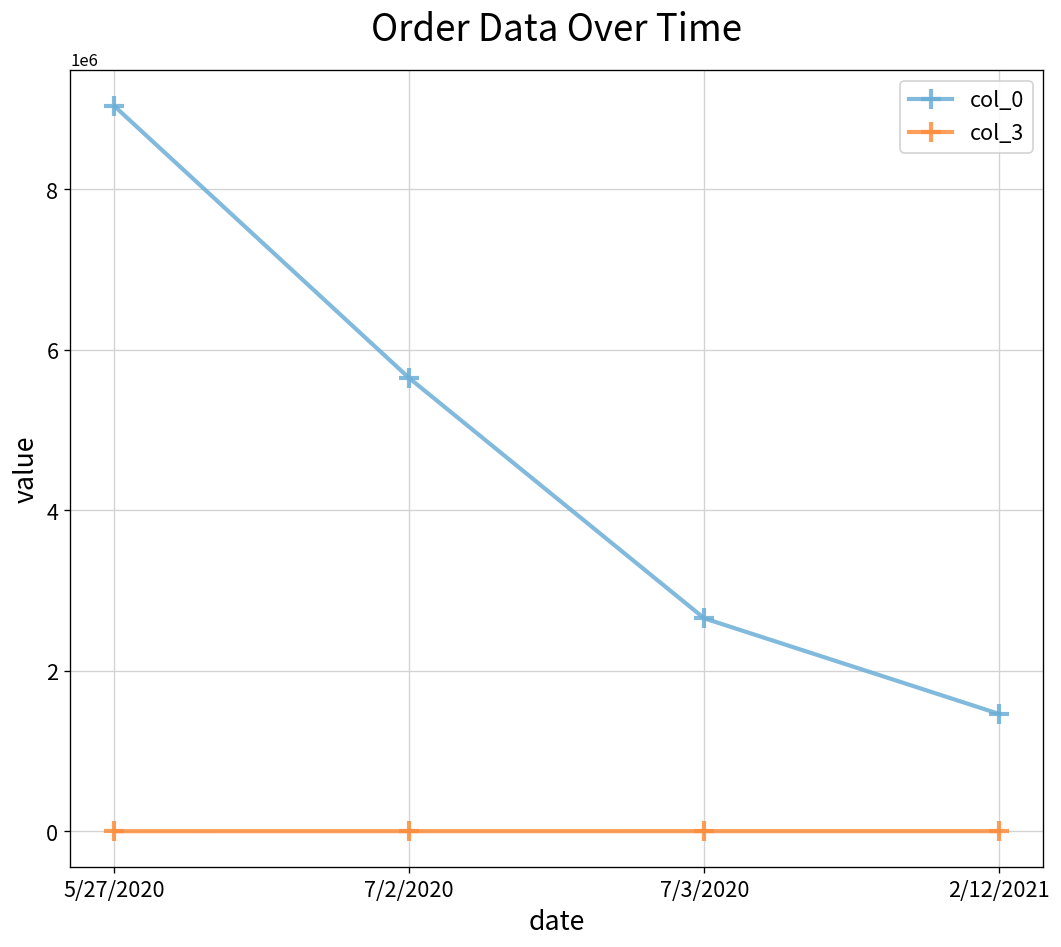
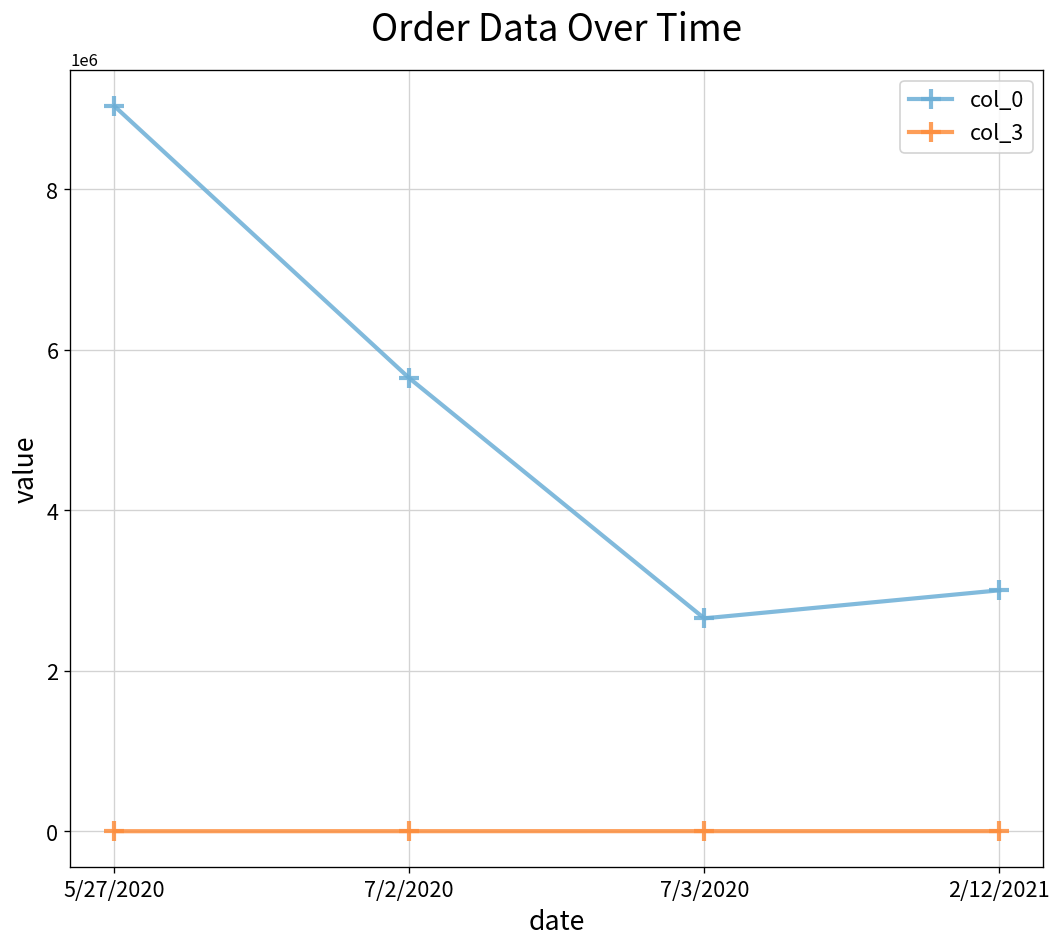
  {
    "col_0": {
      "5/27/2020": 9000000,
      "7/2/2020": 5600000,
      "7/3/2020": 2700000,
-     "2/12/2021": 1500000
+     "2/12/2021": 3000000
    },
    "col_3": {
      "5/27/2020": 0,
      "7/2/2020": 0,
      "7/3/2020": 0,
      "2/12/2021": 0
    }
  }
